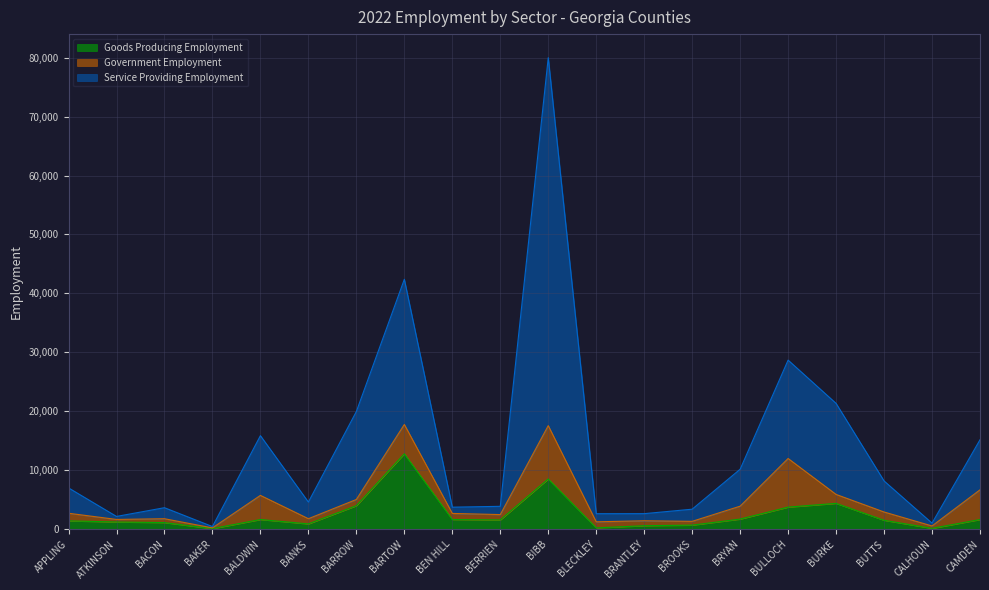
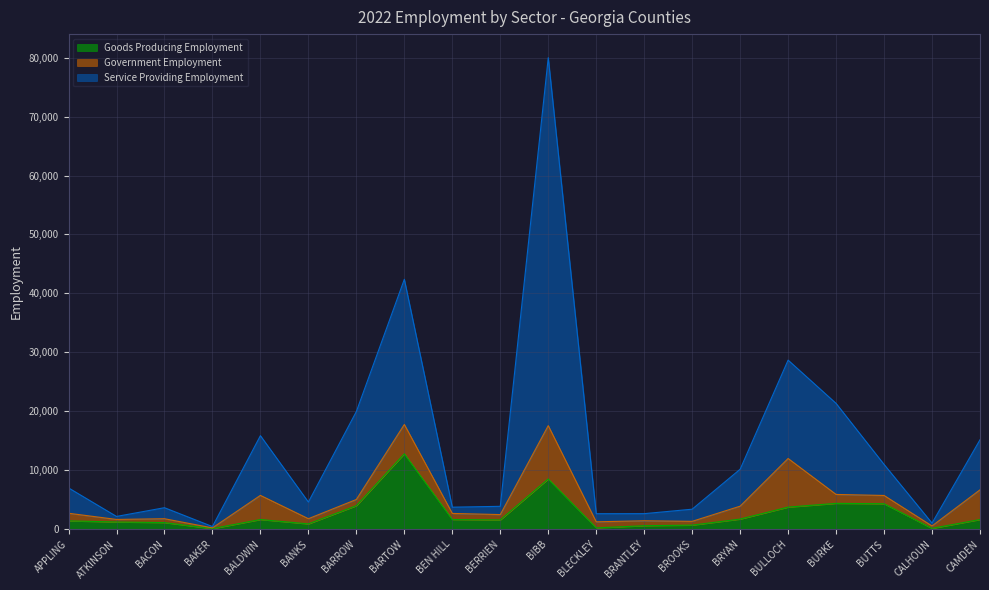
  {
    "Goods Producing Employment": {
      "APPLING": "1,000",
      "ATKINSON": "1,000",
      "BACON": "1,000",
      "BALDWIN": "2,000",
      "BANKS": "1,000",
      "BARROW": "4,000",
      "BARTOW": "13,000",
      "BEN HILL": "2,000",
      "BERRIEN": "2,000",
      "BIBB": "9,000",
      "BLECKLEY": "0",
      "BRANTLEY": "1,000",
      "BROOKS": "1,000",
      "BRYAN": "2,000",
      "BULLOCH": "4,000",
      "BURKE": "4,000",
-     "BUTTS": "2,000",
+     "BUTTS": "4,000",
      "CAMDEN": "2,000"
    },
    "Government Employment": {
      "APPLING": "1,000",
      "ATKINSON": "0",
      "BACON": "1,000",
      "BALDWIN": "4,000",
      "BANKS": "1,000",
      "BARROW": "1,000",
      "BARTOW": "5,000",
      "BEN HILL": "1,000",
      "BERRIEN": "1,000",
      "BIBB": "9,000",
      "BLECKLEY": "1,000",
      "BRANTLEY": "1,000",
      "BROOKS": "1,000",
      "BRYAN": "2,000",
      "BULLOCH": "8,000",
      "BURKE": "2,000",
      "BUTTS": "1,000",
      "CAMDEN": "5,000"
    },
    "Service Providing Employment": {
      "APPLING": "4,000",
      "ATKINSON": "1,000",
      "BACON": "2,000",
      "BALDWIN": "10,000",
      "BANKS": "3,000",
      "BARROW": "15,000",
      "BARTOW": "25,000",
      "BEN HILL": "1,000",
      "BERRIEN": "1,000",
      "BIBB": "62,000",
      "BLECKLEY": "1,000",
      "BRANTLEY": "1,000",
      "BROOKS": "2,000",
      "BRYAN": "6,000",
      "BULLOCH": "17,000",
      "BURKE": "15,000",
      "BUTTS": "5,000",
      "CALHOUN": "0",
      "CAMDEN": "8,000"
    }
  }
